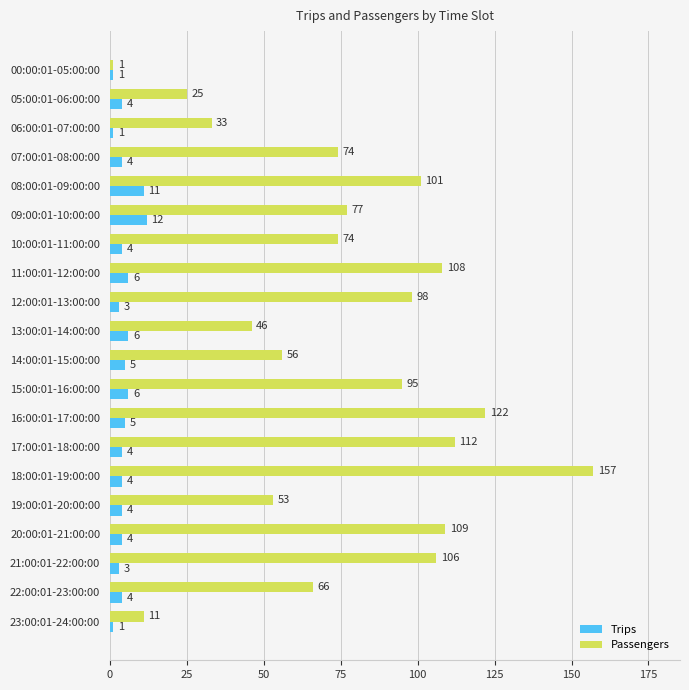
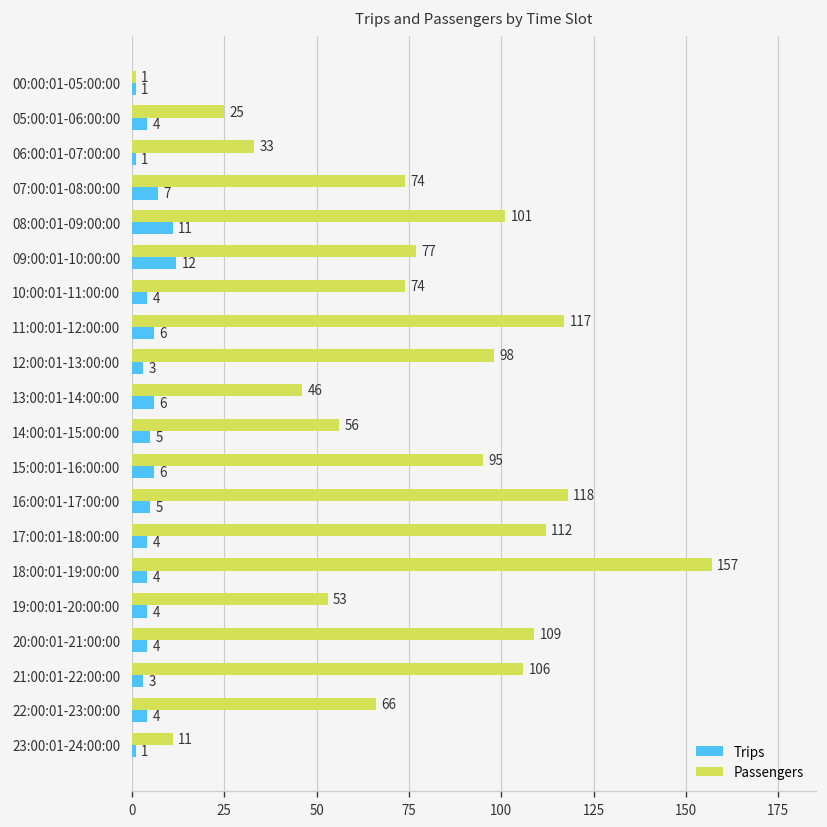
  {
    "Trips": {
      "00:00:01-05:00:00": 1,
      "05:00:01-06:00:00": 4,
      "06:00:01-07:00:00": 1,
-     "07:00:01-08:00:00": 4,
+     "07:00:01-08:00:00": 7,
      "08:00:01-09:00:00": 11,
      "09:00:01-10:00:00": 12,
      "10:00:01-11:00:00": 4,
      "11:00:01-12:00:00": 6,
      "12:00:01-13:00:00": 3,
      "13:00:01-14:00:00": 6,
      "14:00:01-15:00:00": 5,
      "15:00:01-16:00:00": 6,
      "16:00:01-17:00:00": 5,
      "17:00:01-18:00:00": 4,
      "18:00:01-19:00:00": 4,
      "19:00:01-20:00:00": 4,
      "20:00:01-21:00:00": 4,
      "21:00:01-22:00:00": 3,
      "22:00:01-23:00:00": 4,
      "23:00:01-24:00:00": 1
    },
    "Passengers": {
      "00:00:01-05:00:00": 1,
      "05:00:01-06:00:00": 25,
      "06:00:01-07:00:00": 33,
      "07:00:01-08:00:00": 74,
      "08:00:01-09:00:00": 101,
      "09:00:01-10:00:00": 77,
      "10:00:01-11:00:00": 74,
-     "11:00:01-12:00:00": 108,
+     "11:00:01-12:00:00": 117,
      "12:00:01-13:00:00": 98,
      "13:00:01-14:00:00": 46,
      "14:00:01-15:00:00": 56,
      "15:00:01-16:00:00": 95,
-     "16:00:01-17:00:00": 122,
+     "16:00:01-17:00:00": 118,
      "17:00:01-18:00:00": 112,
      "18:00:01-19:00:00": 157,
      "19:00:01-20:00:00": 53,
      "20:00:01-21:00:00": 109,
      "21:00:01-22:00:00": 106,
      "22:00:01-23:00:00": 66,
      "23:00:01-24:00:00": 11
    }
  }
